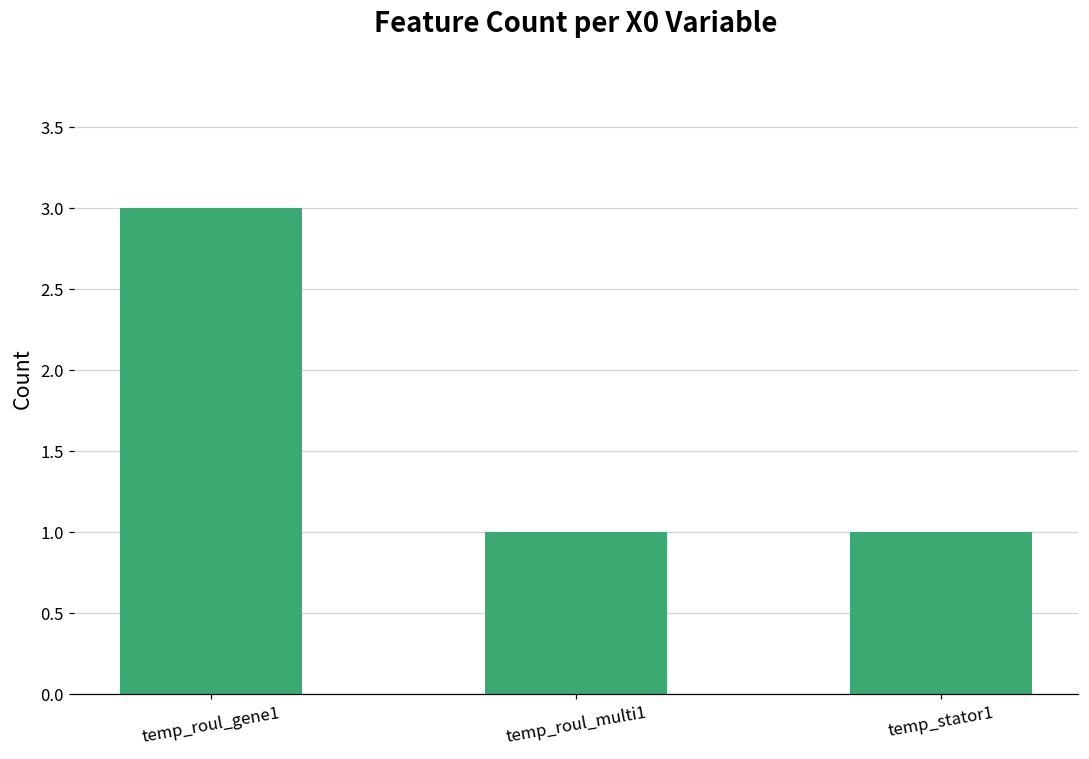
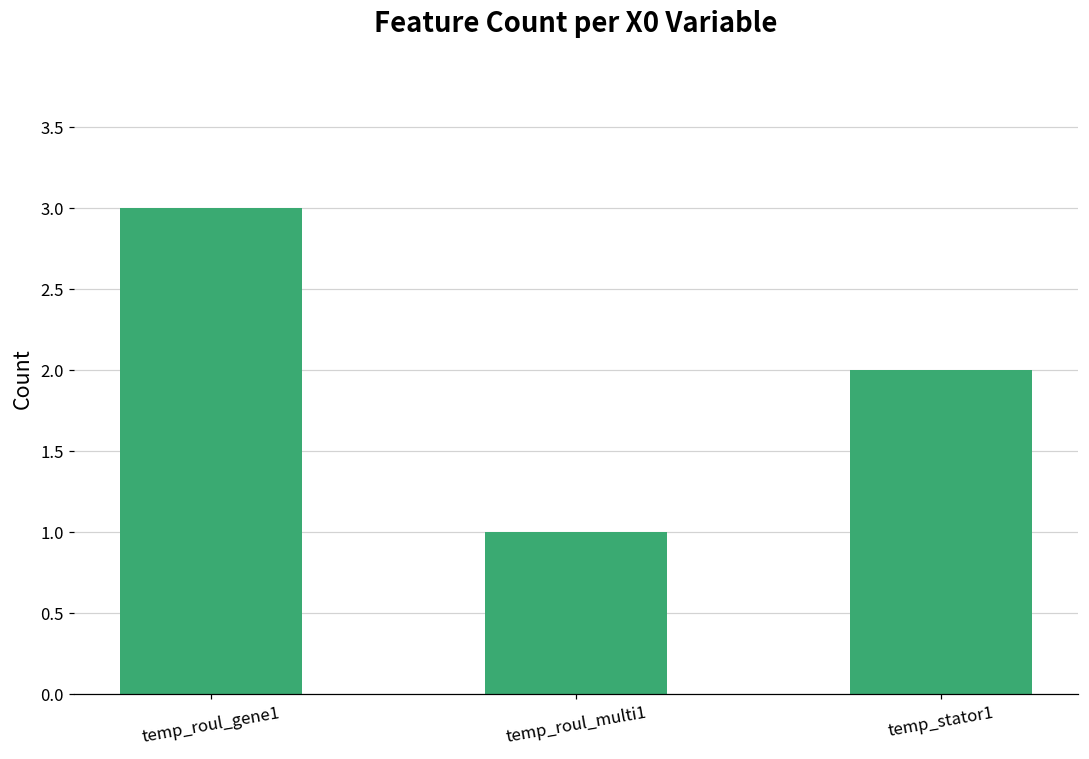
  {
    "temp_roul_gene1": 3,
    "temp_roul_multi1": 1,
-   "temp_stator1": 1
+   "temp_stator1": 2
  }
